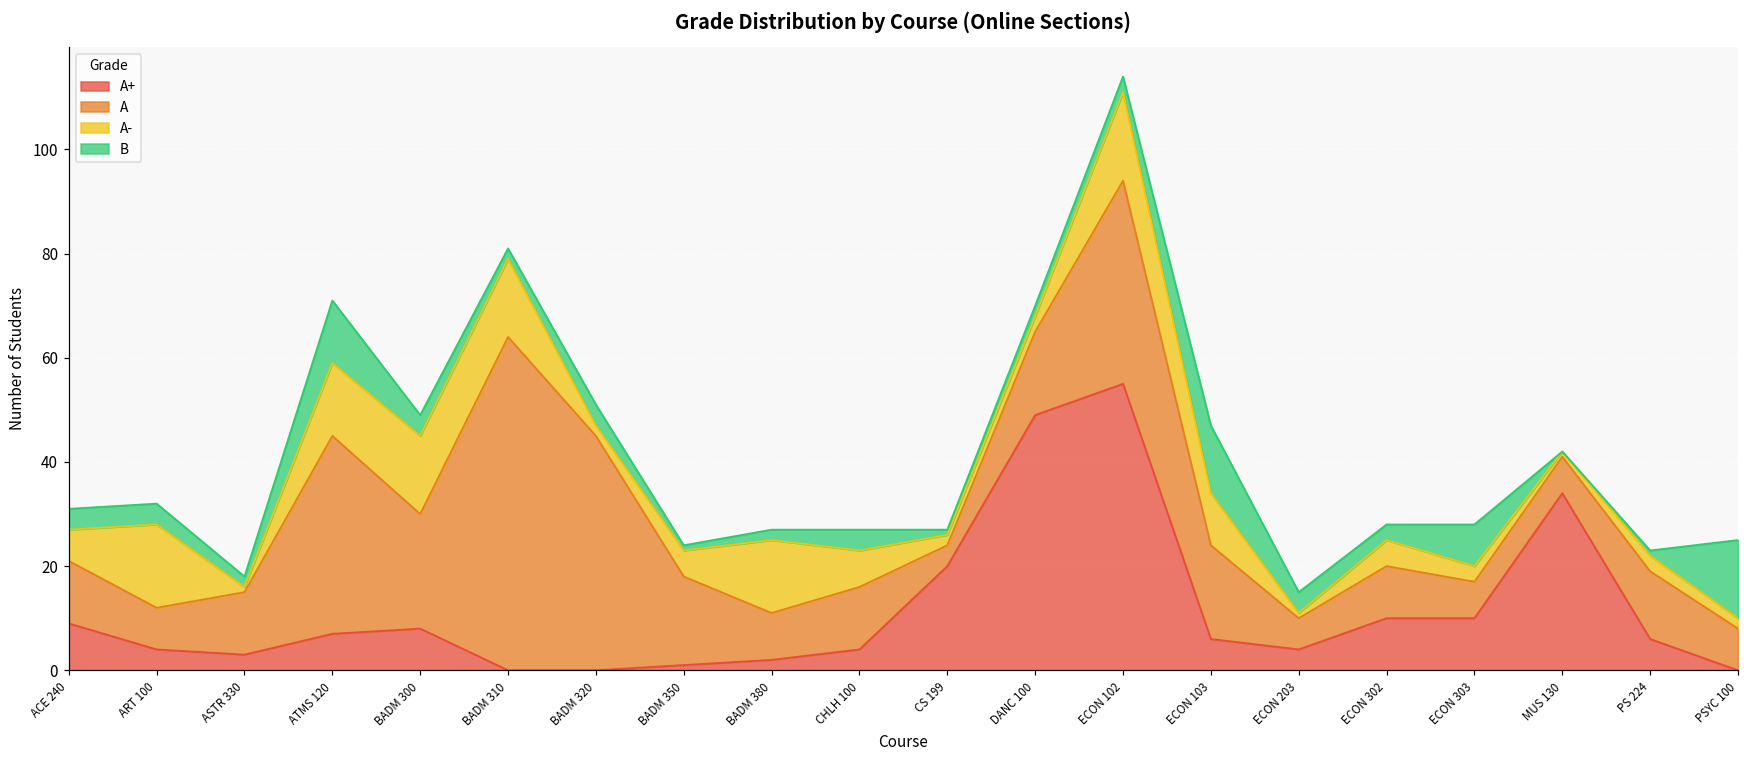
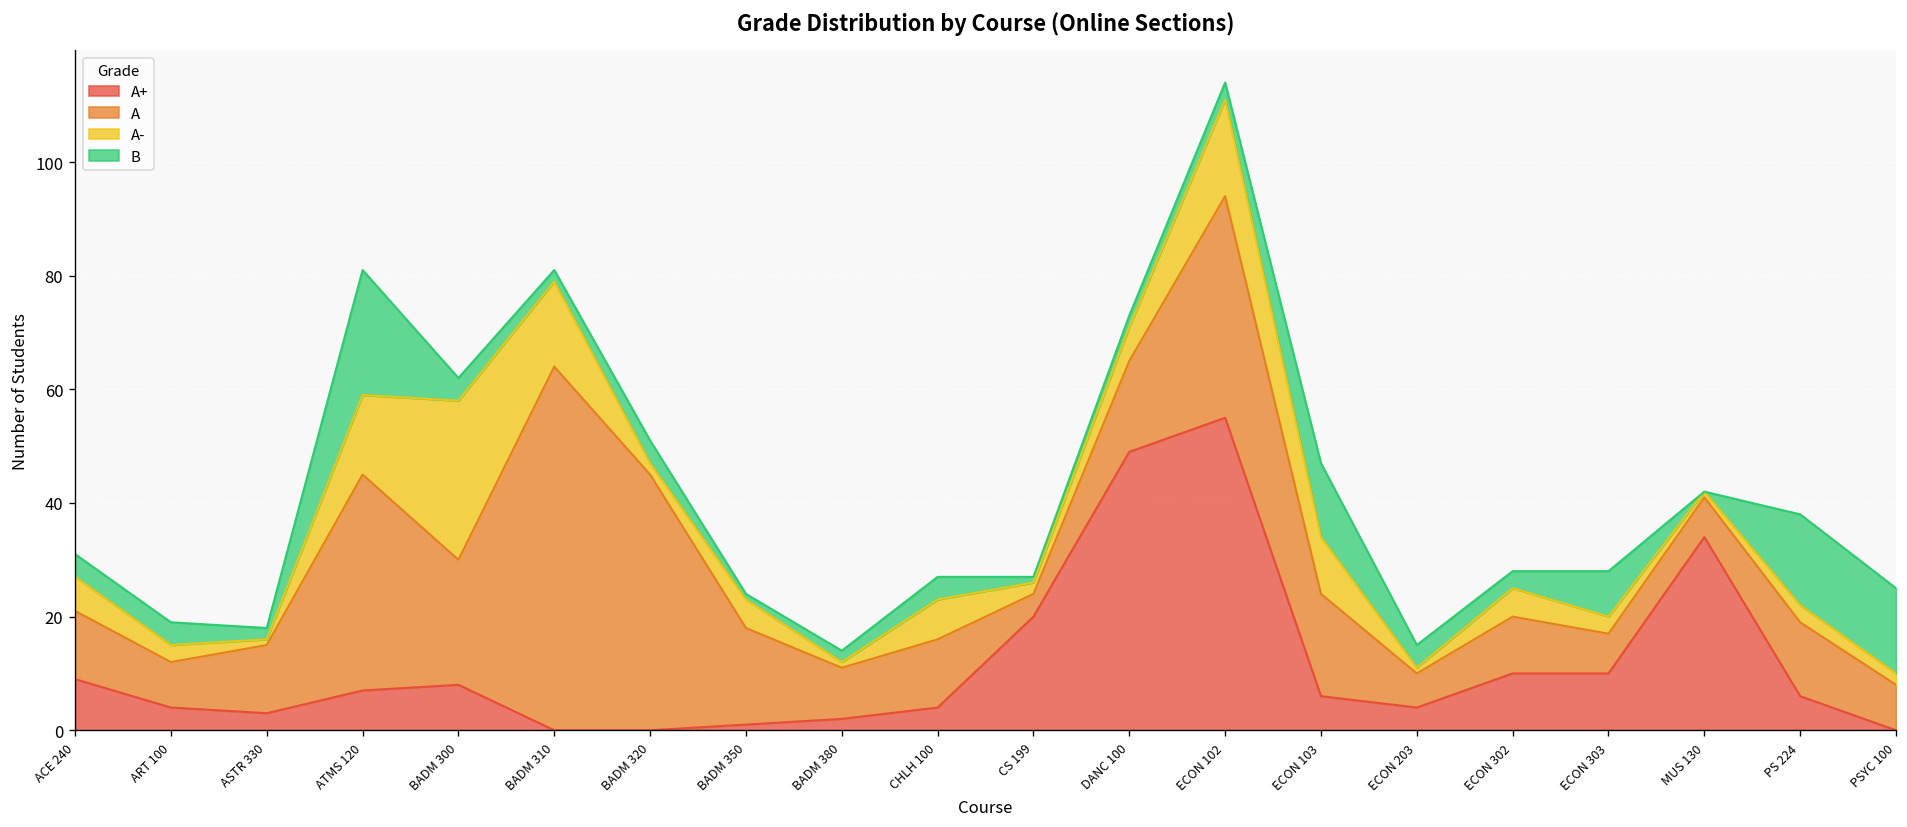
  {
    "A-": {
      "ACE 240": 6,
-     "ART 100": 16,
+     "ART 100": 3,
      "ASTR 330": 1,
      "ATMS 120": 14,
-     "BADM 300": 15,
+     "BADM 300": 28,
      "BADM 310": 15,
      "BADM 320": 2,
      "BADM 350": 5,
-     "BADM 380": 14,
+     "BADM 380": 1,
      "CHLH 100": 7,
      "CS 199": 2,
-     "DANC 100": 3,
+     "DANC 100": 6,
      "ECON 102": 17,
      "ECON 103": 10,
      "ECON 203": 1,
      "ECON 302": 5,
      "ECON 303": 3,
      "PS 224": 3,
      "PSYC 100": 2
    },
    "B": {
      "ACE 240": 4,
      "ART 100": 4,
      "ASTR 330": 2,
-     "ATMS 120": 12,
+     "ATMS 120": 22,
      "BADM 300": 4,
      "BADM 310": 2,
      "BADM 320": 4,
      "BADM 350": 1,
      "BADM 380": 2,
      "CHLH 100": 4,
      "CS 199": 1,
      "DANC 100": 2,
      "ECON 102": 3,
      "ECON 103": 13,
      "ECON 203": 4,
      "ECON 302": 3,
      "ECON 303": 8,
-     "PS 224": 1,
+     "PS 224": 16,
      "PSYC 100": 15
    }
  }
